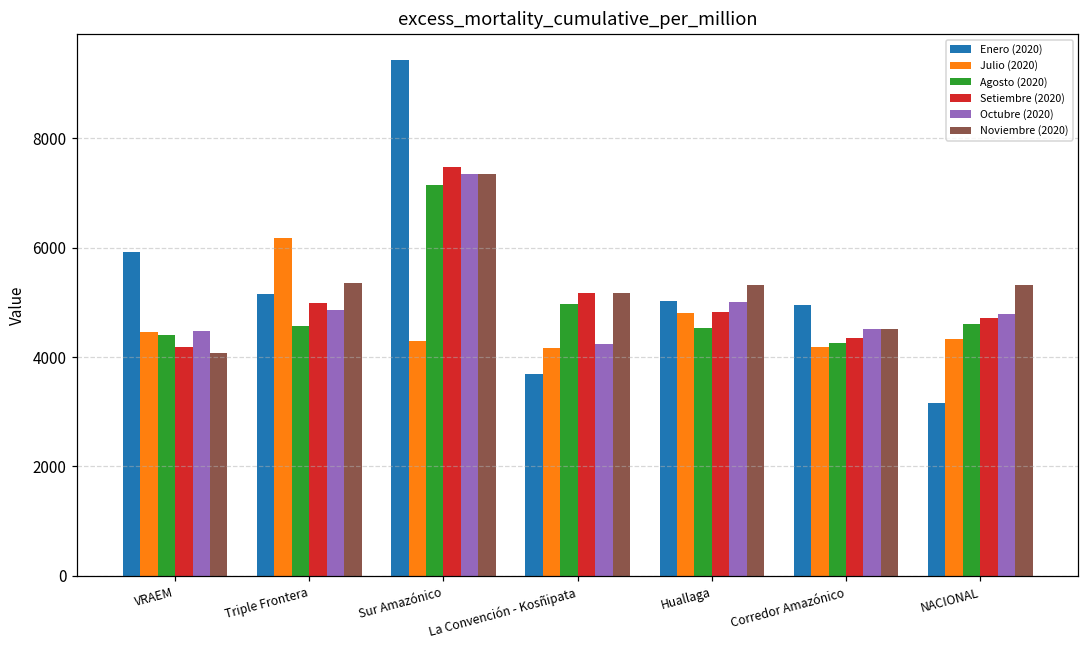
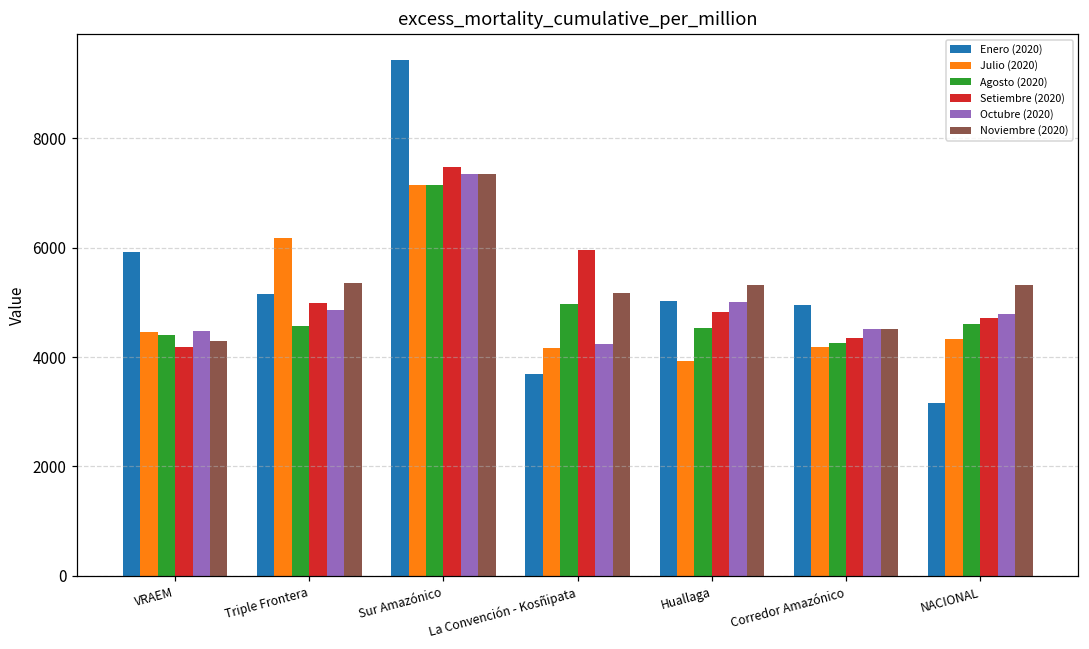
  {
    "Enero (2020)": {
      "VRAEM": 5900,
      "Triple Frontera": 5100,
      "Sur Amazónico": 9400,
      "La Convención - Kosñipata": 3700,
      "Huallaga": 5000,
      "Corredor Amazónico": 5000,
      "NACIONAL": 3200
    },
    "Julio (2020)": {
      "VRAEM": 4500,
      "Triple Frontera": 6200,
-     "Sur Amazónico": 4300,
+     "Sur Amazónico": 7100,
      "La Convención - Kosñipata": 4200,
-     "Huallaga": 4800,
+     "Huallaga": 3900,
      "Corredor Amazónico": 4200,
      "NACIONAL": 4300
    },
    "Agosto (2020)": {
      "VRAEM": 4400,
      "Triple Frontera": 4600,
      "Sur Amazónico": 7100,
      "La Convención - Kosñipata": 5000,
      "Huallaga": 4500,
      "Corredor Amazónico": 4300,
      "NACIONAL": 4600
    },
    "Setiembre (2020)": {
      "VRAEM": 4200,
      "Triple Frontera": 5000,
      "Sur Amazónico": 7500,
-     "La Convención - Kosñipata": 5200,
+     "La Convención - Kosñipata": 6000,
      "Huallaga": 4800,
      "Corredor Amazónico": 4300,
      "NACIONAL": 4700
    },
    "Octubre (2020)": {
      "VRAEM": 4500,
      "Triple Frontera": 4900,
      "Sur Amazónico": 7400,
      "La Convención - Kosñipata": 4200,
      "Huallaga": 5000,
      "Corredor Amazónico": 4500,
      "NACIONAL": 4800
    },
    "Noviembre (2020)": {
-     "VRAEM": 4100,
+     "VRAEM": 4300,
      "Triple Frontera": 5300,
      "Sur Amazónico": 7400,
      "La Convención - Kosñipata": 5200,
      "Huallaga": 5300,
      "Corredor Amazónico": 4500,
      "NACIONAL": 5300
    }
  }
